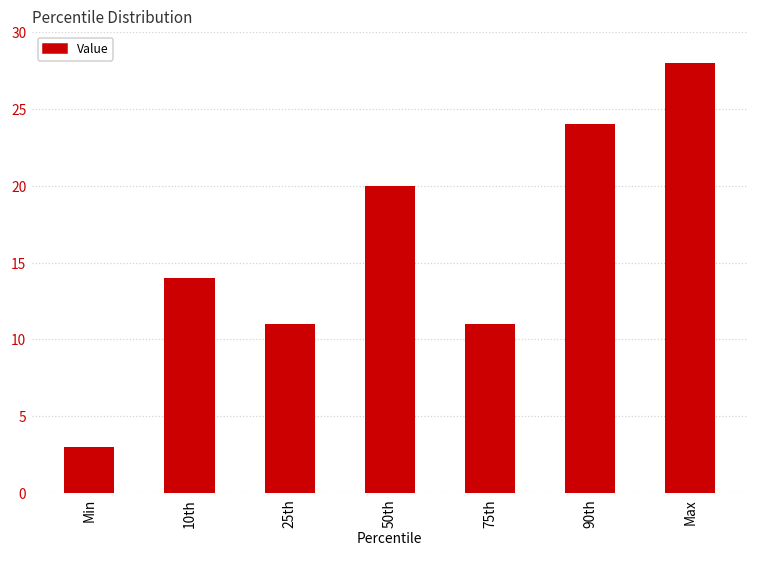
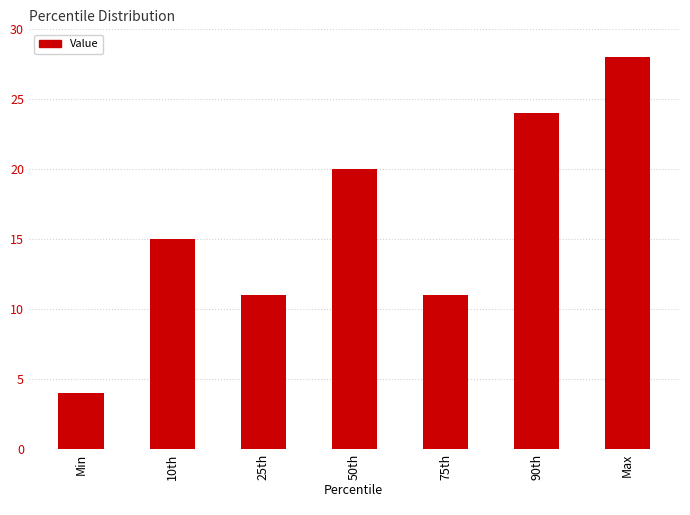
  {
-   "Min": 3,
-   "10th": 14,
+   "Min": 4,
+   "10th": 15,
    "25th": 11,
    "50th": 20,
    "75th": 11,
    "90th": 24,
    "Max": 28
  }
